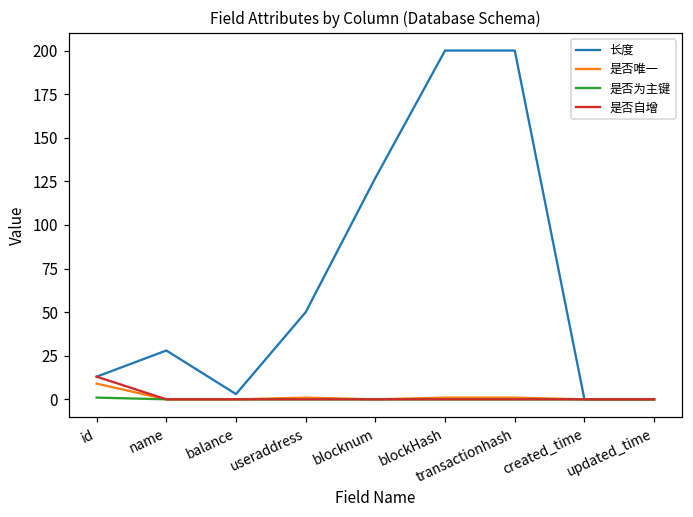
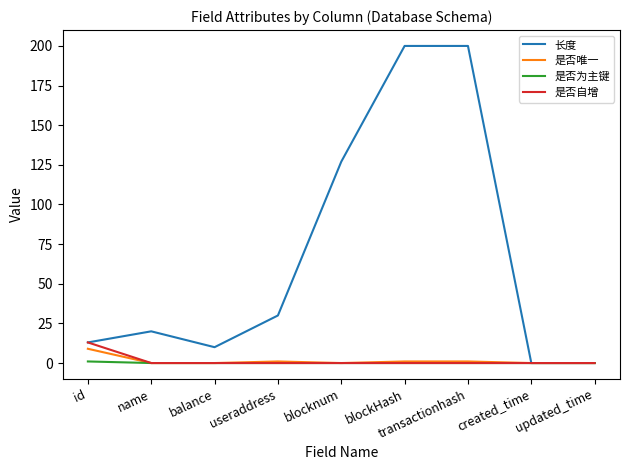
  {
    "长度": {
-     "name": 28,
-     "balance": 3,
-     "useraddress": 50,
+     "name": 20,
+     "balance": 10,
+     "useraddress": 30,
      "blocknum": 127,
      "blockHash": 200,
      "transactionhash": 200
    },
    "是否唯一": {
      "id": 9
    },
    "是否为主键": {
      "id": 1
    }
  }
